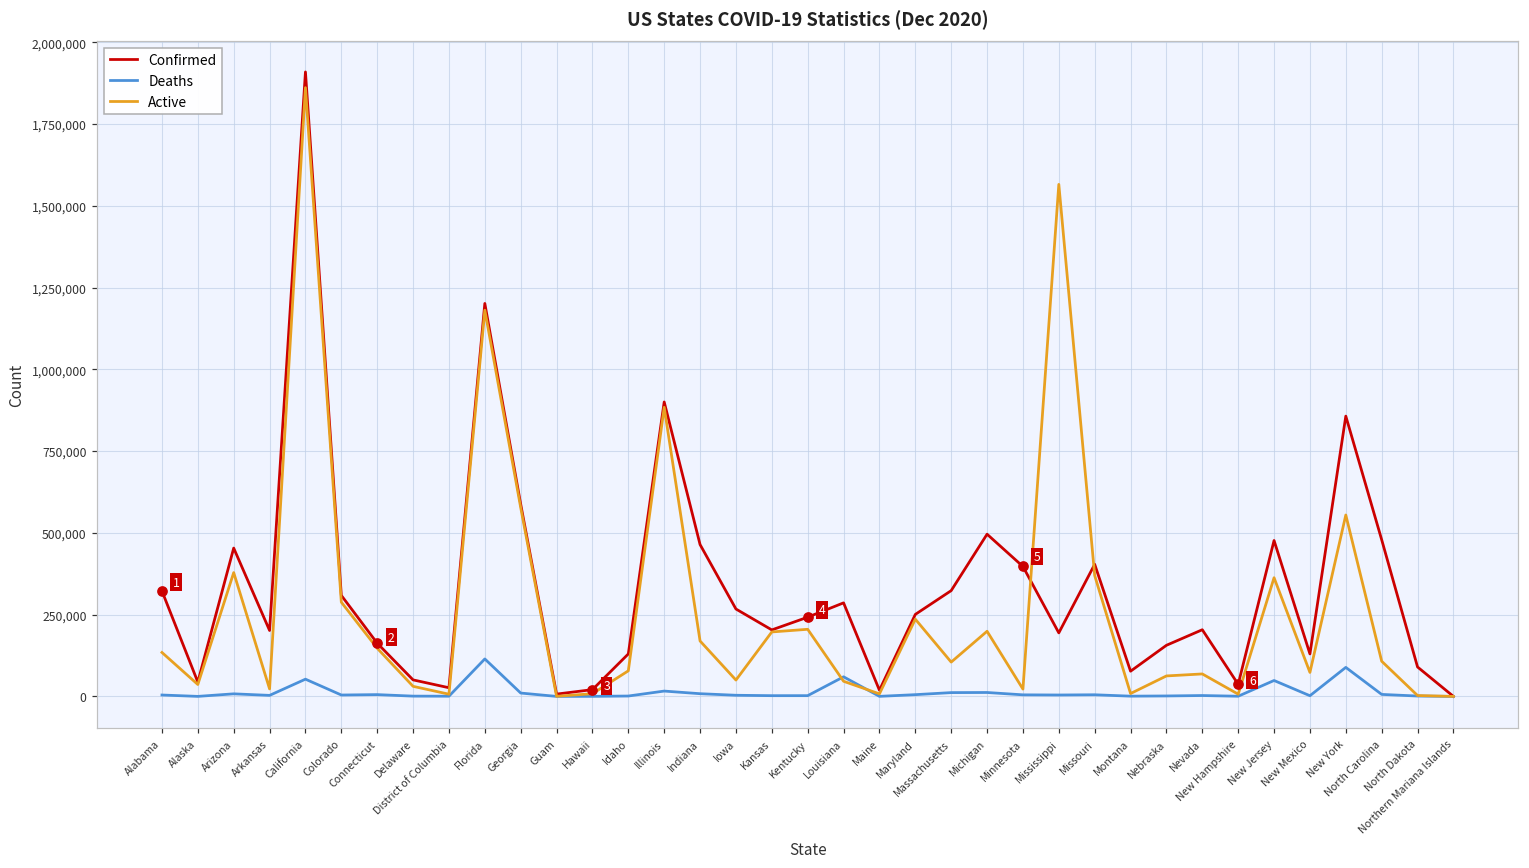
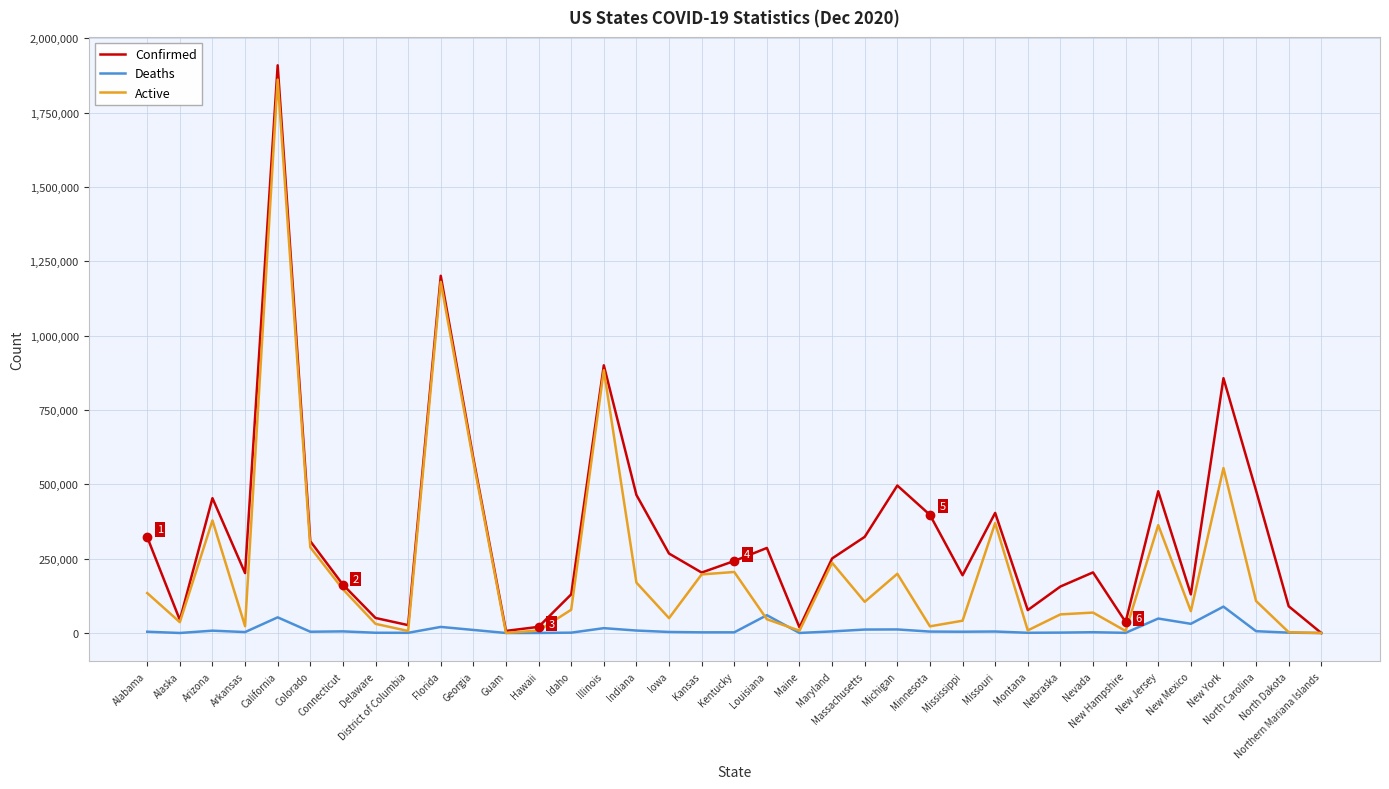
  {
    "Deaths": {
      "Alabama": "0",
      "Alaska": "0",
      "Arizona": "10,000",
      "Arkansas": "0",
      "California": "50,000",
      "Colorado": "0",
      "Connecticut": "10,000",
      "Delaware": "0",
-     "Florida": "110,000",
+     "Florida": "20,000",
      "Georgia": "10,000",
      "Idaho": "0",
      "Illinois": "20,000",
      "Indiana": "10,000",
      "Iowa": "0",
      "Kansas": "0",
      "Kentucky": "0",
      "Louisiana": "60,000",
      "Maryland": "10,000",
      "Massachusetts": "10,000",
      "Michigan": "10,000",
      "Minnesota": "0",
      "Mississippi": "0",
      "Missouri": "10,000",
      "Nebraska": "0",
      "Nevada": "0",
      "New Jersey": "50,000",
-     "New Mexico": "0",
+     "New Mexico": "30,000",
      "New York": "90,000",
      "North Carolina": "10,000"
    },
    "Active": {
      "Alabama": "130,000",
      "Arizona": "380,000",
      "Arkansas": "20,000",
      "California": "1,860,000",
      "Colorado": "290,000",
      "Connecticut": "150,000",
      "Delaware": "30,000",
      "Florida": "1,180,000",
      "Georgia": "580,000",
      "Idaho": "80,000",
      "Illinois": "880,000",
      "Indiana": "170,000",
      "Iowa": "50,000",
      "Kentucky": "210,000",
      "Louisiana": "50,000",
      "Maryland": "240,000",
      "Massachusetts": "100,000",
      "Michigan": "200,000",
      "Minnesota": "20,000",
-     "Mississippi": "1,570,000",
+     "Mississippi": "40,000",
      "Missouri": "370,000",
      "Nebraska": "60,000",
      "Nevada": "70,000",
      "New Jersey": "360,000",
      "New Mexico": "70,000",
      "New York": "550,000",
      "North Carolina": "110,000"
    }
  }
